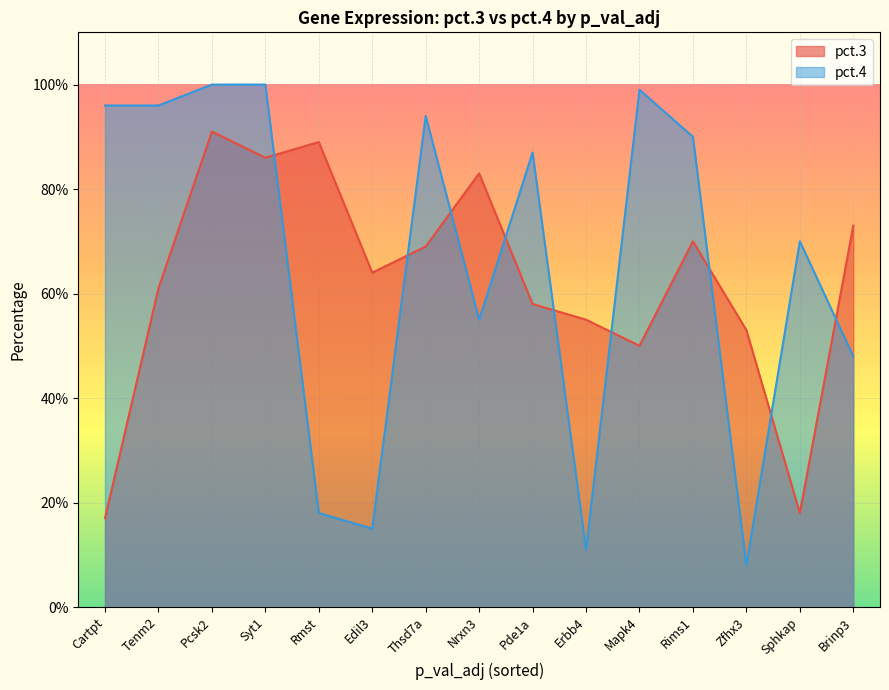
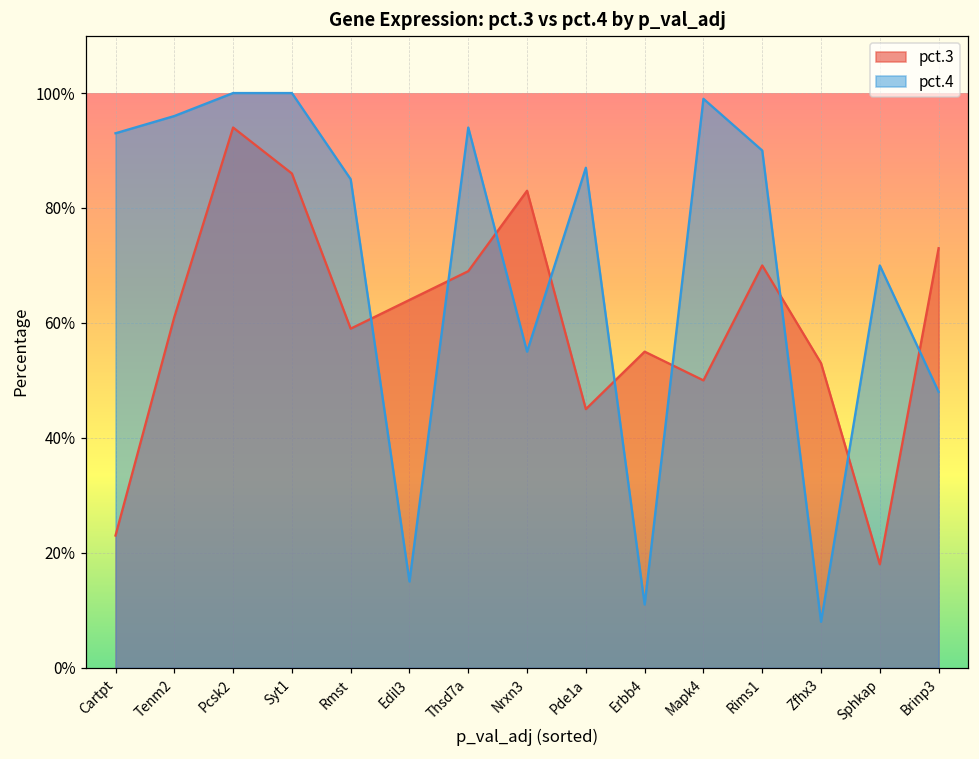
  {
    "pct.3": {
-     "Cartpt": "17%",
+     "Cartpt": "23%",
      "Tenm2": "61%",
-     "Pcsk2": "91%",
+     "Pcsk2": "94%",
      "Syt1": "86%",
-     "Rmst": "89%",
+     "Rmst": "59%",
      "Edil3": "64%",
      "Thsd7a": "69%",
      "Nrxn3": "83%",
-     "Pde1a": "58%",
+     "Pde1a": "45%",
      "Erbb4": "55%",
      "Mapk4": "50%",
      "Rims1": "70%",
      "Zfhx3": "53%",
      "Sphkap": "18%",
      "Brinp3": "73%"
    },
    "pct.4": {
-     "Cartpt": "96%",
+     "Cartpt": "93%",
      "Tenm2": "96%",
      "Pcsk2": "100%",
      "Syt1": "100%",
-     "Rmst": "18%",
+     "Rmst": "85%",
      "Edil3": "15%",
      "Thsd7a": "94%",
      "Nrxn3": "55%",
      "Pde1a": "87%",
      "Erbb4": "11%",
      "Mapk4": "99%",
      "Rims1": "90%",
      "Zfhx3": "8%",
      "Sphkap": "70%",
      "Brinp3": "48%"
    }
  }
